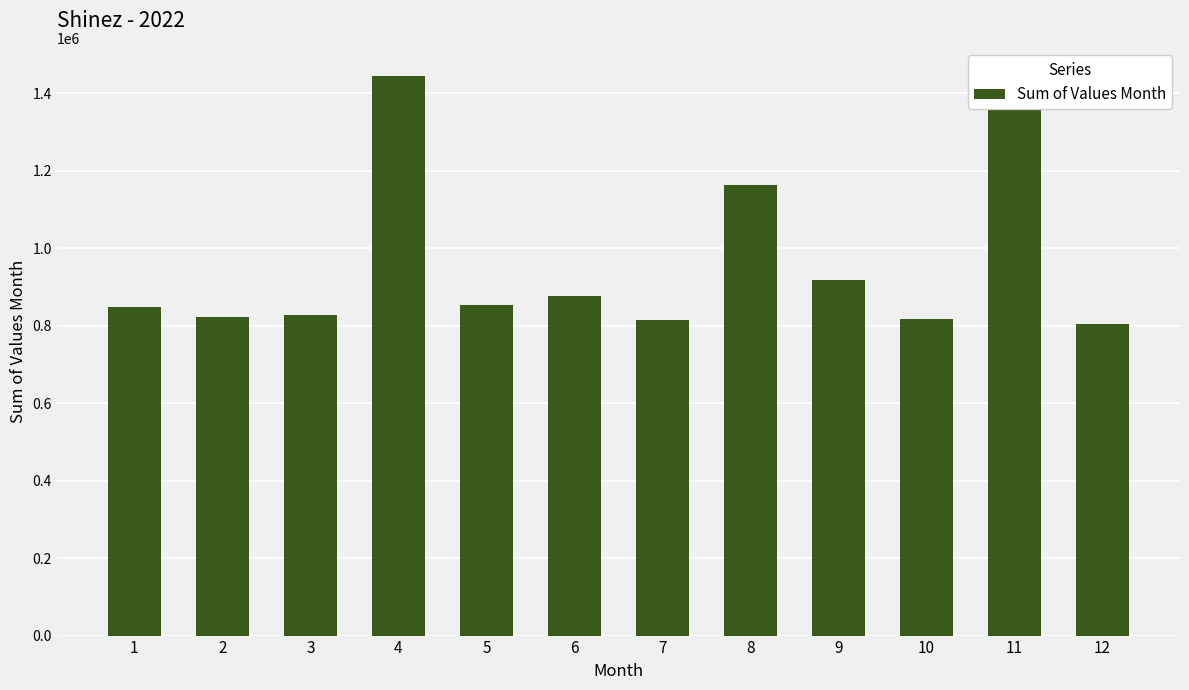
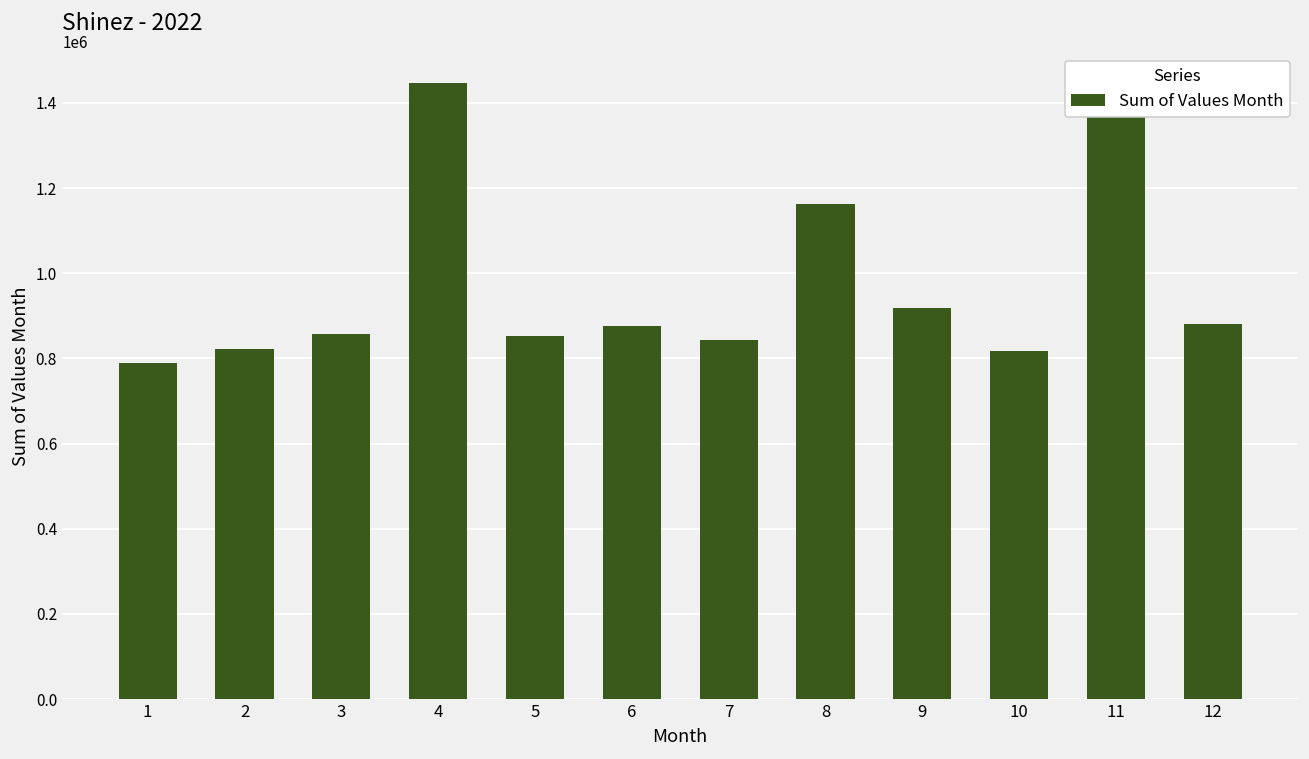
  {
-   "1": 850000,
+   "1": 790000,
    "2": 820000,
-   "3": 830000,
+   "3": 860000,
    "4": 1450000,
    "5": 850000,
    "6": 880000,
-   "7": 820000,
+   "7": 840000,
    "8": 1160000,
    "9": 920000,
    "10": 820000,
-   "12": 810000
+   "12": 880000
  }
